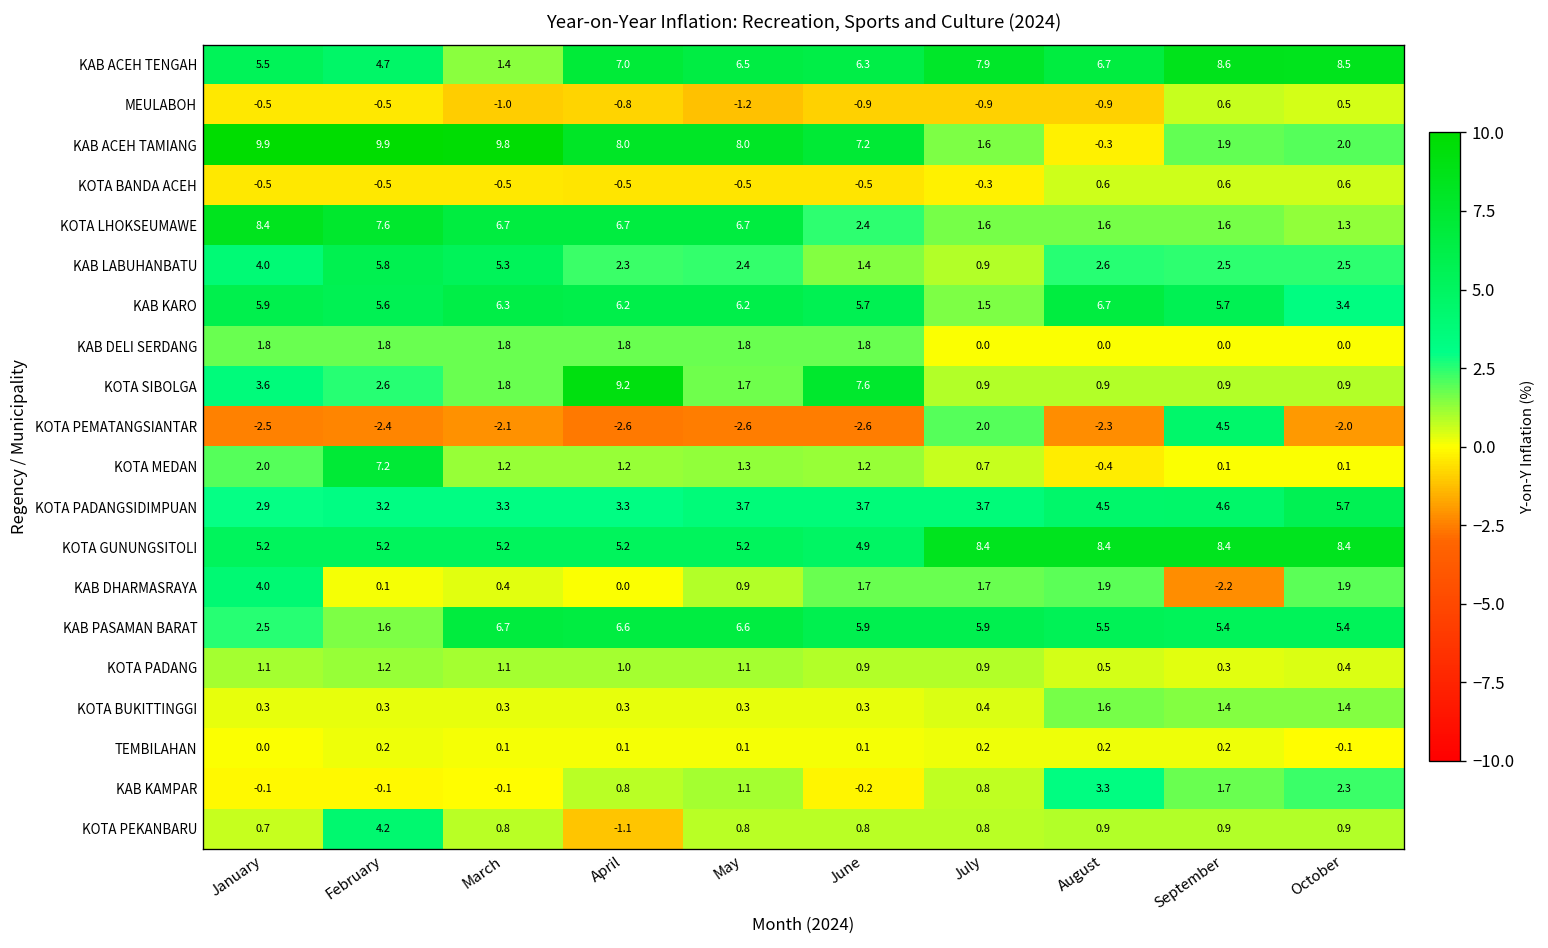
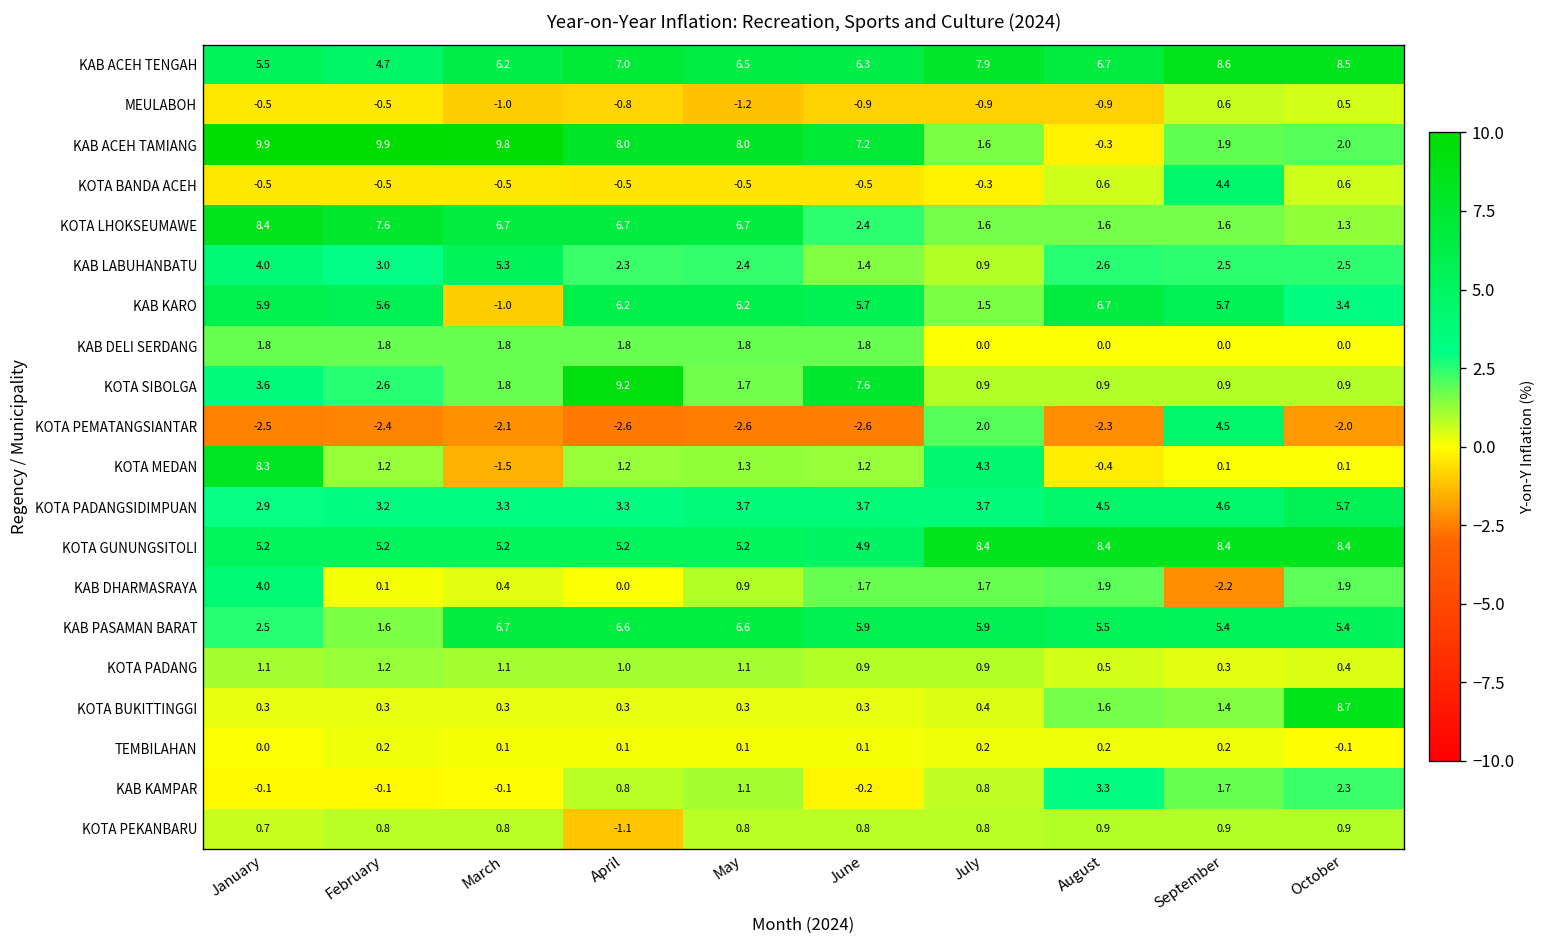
  {
    "KAB ACEH TENGAH": {
      "January": 5.5,
      "February": 4.7,
-     "March": 1.4,
+     "March": 6.2,
      "April": 7.0,
      "May": 6.5,
      "June": 6.3,
      "July": 7.9,
      "August": 6.7,
      "September": 8.6,
      "October": 8.5
    },
    "MEULABOH": {
      "January": -0.5,
      "February": -0.5,
      "March": -1.0,
      "April": -0.8,
      "May": -1.2,
      "June": -0.9,
      "July": -0.9,
      "August": -0.9,
      "September": 0.6,
      "October": 0.5
    },
    "KAB ACEH TAMIANG": {
      "January": 9.9,
      "February": 9.9,
      "March": 9.8,
      "April": 8.0,
      "May": 8.0,
      "June": 7.2,
      "July": 1.6,
      "August": -0.3,
      "September": 1.9,
      "October": 2.0
    },
    "KOTA BANDA ACEH": {
      "January": -0.5,
      "February": -0.5,
      "March": -0.5,
      "April": -0.5,
      "May": -0.5,
      "June": -0.5,
      "July": -0.3,
      "August": 0.6,
-     "September": 0.6,
+     "September": 4.4,
      "October": 0.6
    },
    "KOTA LHOKSEUMAWE": {
      "January": 8.4,
      "February": 7.6,
      "March": 6.7,
      "April": 6.7,
      "May": 6.7,
      "June": 2.4,
      "July": 1.6,
      "August": 1.6,
      "September": 1.6,
      "October": 1.3
    },
    "KAB LABUHANBATU": {
      "January": 4.0,
-     "February": 5.8,
+     "February": 3.0,
      "March": 5.3,
      "April": 2.3,
      "May": 2.4,
      "June": 1.4,
      "July": 0.9,
      "August": 2.6,
      "September": 2.5,
      "October": 2.5
    },
    "KAB KARO": {
      "January": 5.9,
      "February": 5.6,
-     "March": 6.3,
+     "March": -1.0,
      "April": 6.2,
      "May": 6.2,
      "June": 5.7,
      "July": 1.5,
      "August": 6.7,
      "September": 5.7,
      "October": 3.4
    },
    "KAB DELI SERDANG": {
      "January": 1.8,
      "February": 1.8,
      "March": 1.8,
      "April": 1.8,
      "May": 1.8,
      "June": 1.8,
      "July": 0.0,
      "August": 0.0,
      "September": 0.0,
      "October": 0.0
    },
    "KOTA SIBOLGA": {
      "January": 3.6,
      "February": 2.6,
      "March": 1.8,
      "April": 9.2,
      "May": 1.7,
      "June": 7.6,
      "July": 0.9,
      "August": 0.9,
      "September": 0.9,
      "October": 0.9
    },
    "KOTA PEMATANGSIANTAR": {
      "January": -2.5,
      "February": -2.4,
      "March": -2.1,
      "April": -2.6,
      "May": -2.6,
      "June": -2.6,
      "July": 2.0,
      "August": -2.3,
      "September": 4.5,
      "October": -2.0
    },
    "KOTA MEDAN": {
-     "January": 2.0,
-     "February": 7.2,
-     "March": 1.2,
+     "January": 8.3,
+     "February": 1.2,
+     "March": -1.5,
      "April": 1.2,
      "May": 1.3,
      "June": 1.2,
-     "July": 0.7,
+     "July": 4.3,
      "August": -0.4,
      "September": 0.1,
      "October": 0.1
    },
    "KOTA PADANGSIDIMPUAN": {
      "January": 2.9,
      "February": 3.2,
      "March": 3.3,
      "April": 3.3,
      "May": 3.7,
      "June": 3.7,
      "July": 3.7,
      "August": 4.5,
      "September": 4.6,
      "October": 5.7
    },
    "KOTA GUNUNGSITOLI": {
      "January": 5.2,
      "February": 5.2,
      "March": 5.2,
      "April": 5.2,
      "May": 5.2,
      "June": 4.9,
      "July": 8.4,
      "August": 8.4,
      "September": 8.4,
      "October": 8.4
    },
    "KAB DHARMASRAYA": {
      "January": 4.0,
      "February": 0.1,
      "March": 0.4,
      "April": 0.0,
      "May": 0.9,
      "June": 1.7,
      "July": 1.7,
      "August": 1.9,
      "September": -2.2,
      "October": 1.9
    },
    "KAB PASAMAN BARAT": {
      "January": 2.5,
      "February": 1.6,
      "March": 6.7,
      "April": 6.6,
      "May": 6.6,
      "June": 5.9,
      "July": 5.9,
      "August": 5.5,
      "September": 5.4,
      "October": 5.4
    },
    "KOTA PADANG": {
      "January": 1.1,
      "February": 1.2,
      "March": 1.1,
      "April": 1.0,
      "May": 1.1,
      "June": 0.9,
      "July": 0.9,
      "August": 0.5,
      "September": 0.3,
      "October": 0.4
    },
    "KOTA BUKITTINGGI": {
      "January": 0.3,
      "February": 0.3,
      "March": 0.3,
      "April": 0.3,
      "May": 0.3,
      "June": 0.3,
      "July": 0.4,
      "August": 1.6,
      "September": 1.4,
-     "October": 1.4
+     "October": 8.7
    },
    "TEMBILAHAN": {
      "January": 0.0,
      "February": 0.2,
      "March": 0.1,
      "April": 0.1,
      "May": 0.1,
      "June": 0.1,
      "July": 0.2,
      "August": 0.2,
      "September": 0.2,
      "October": -0.1
    },
    "KAB KAMPAR": {
      "January": -0.1,
      "February": -0.1,
      "March": -0.1,
      "April": 0.8,
      "May": 1.1,
      "June": -0.2,
      "July": 0.8,
      "August": 3.3,
      "September": 1.7,
      "October": 2.3
    },
    "KOTA PEKANBARU": {
      "January": 0.7,
-     "February": 4.2,
+     "February": 0.8,
      "March": 0.8,
      "April": -1.1,
      "May": 0.8,
      "June": 0.8,
      "July": 0.8,
      "August": 0.9,
      "September": 0.9,
      "October": 0.9
    }
  }
